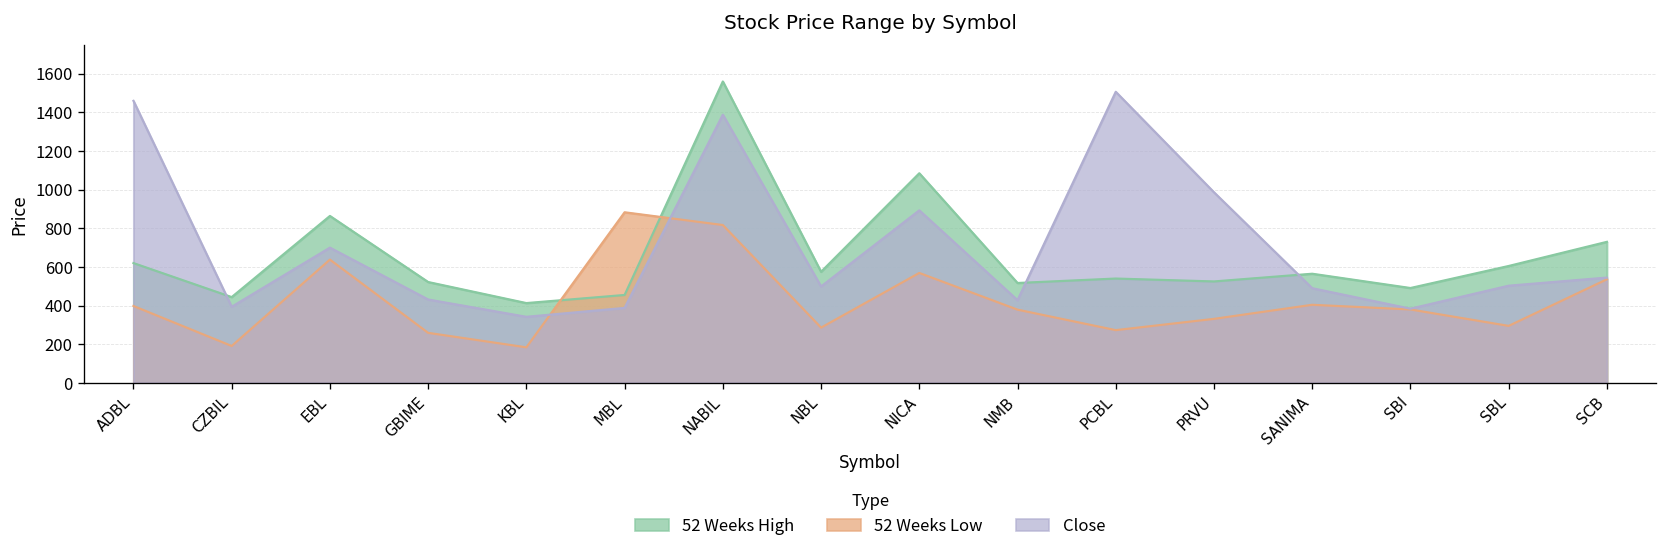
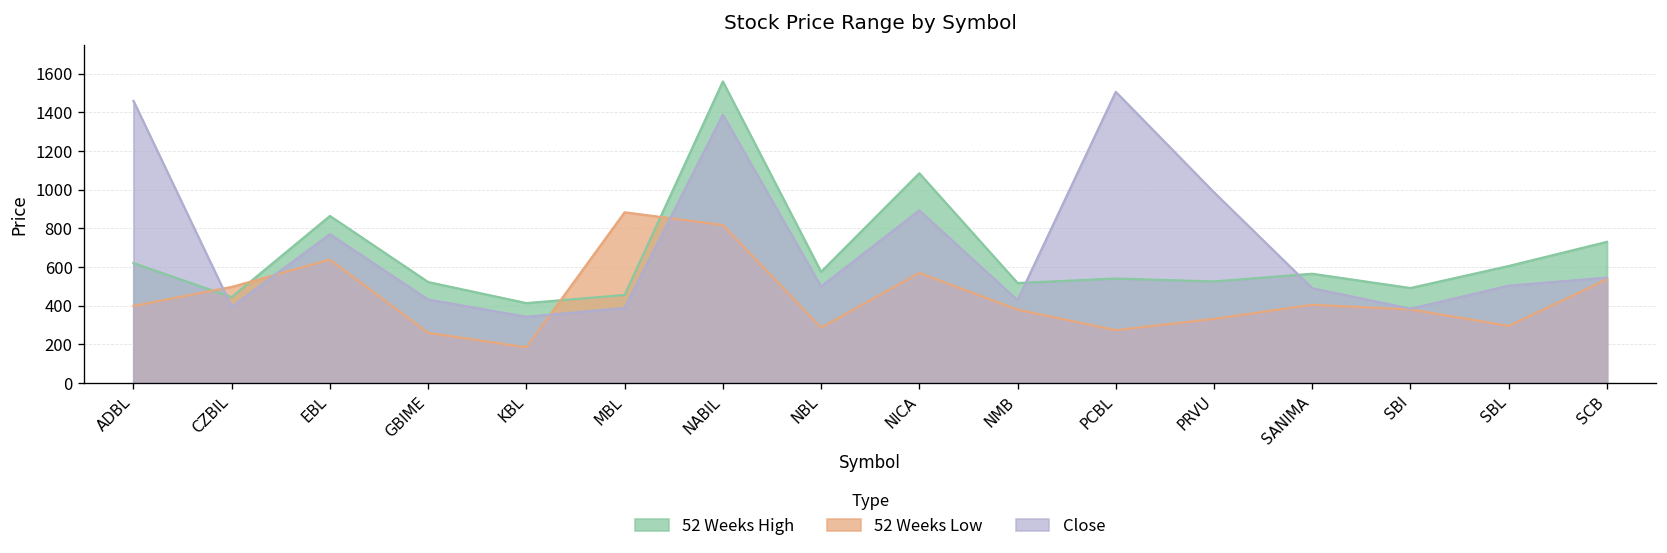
  {
    "52 Weeks High": {
      "ADBL": 620,
      "CZBIL": 440,
      "EBL": 860,
      "GBIME": 520,
      "KBL": 410,
      "MBL": 460,
      "NABIL": 1560,
      "NBL": 580,
      "NICA": 1090,
      "NMB": 520,
      "PCBL": 540,
      "PRVU": 530,
      "SANIMA": 560,
      "SBI": 490,
      "SBL": 610,
      "SCB": 730
    },
    "52 Weeks Low": {
      "ADBL": 400,
-     "CZBIL": 190,
+     "CZBIL": 500,
      "EBL": 640,
      "GBIME": 260,
      "KBL": 180,
      "MBL": 880,
      "NABIL": 820,
      "NBL": 290,
      "NICA": 570,
      "NMB": 380,
      "PCBL": 270,
      "PRVU": 330,
      "SANIMA": 400,
      "SBL": 300
    },
    "Close": {
      "ADBL": 1460,
      "CZBIL": 390,
-     "EBL": 700,
+     "EBL": 770,
      "GBIME": 430,
      "KBL": 340,
      "MBL": 390,
      "NABIL": 1390,
      "NBL": 500,
      "NICA": 890,
      "NMB": 430,
      "PCBL": 1510,
      "PRVU": 990,
      "SANIMA": 490,
      "SBL": 500
    }
  }
